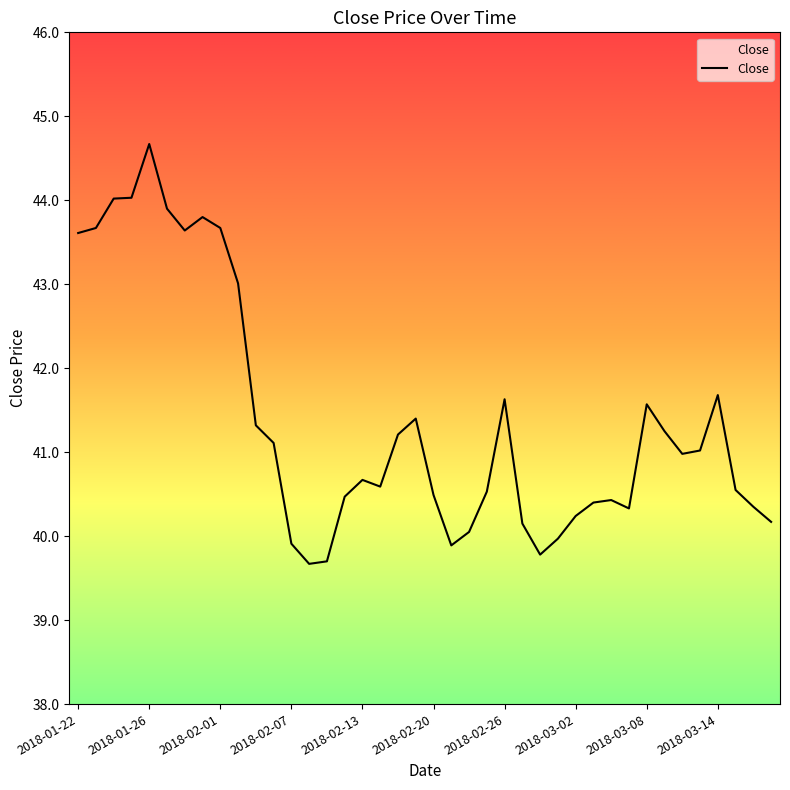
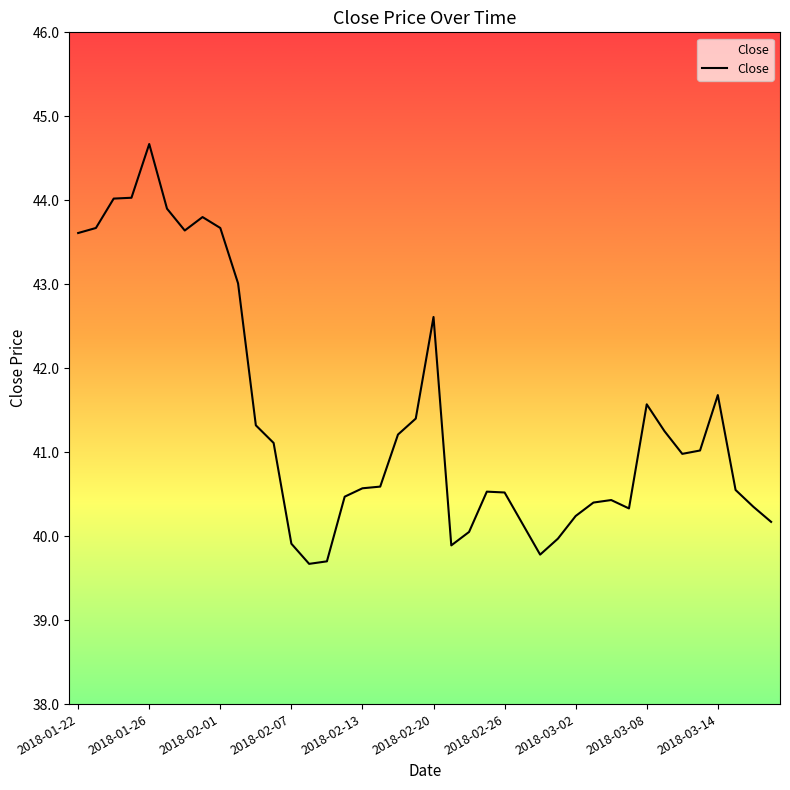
  {
    "2018-01-22": 43.6,
    "2018-01-26": 44.7,
    "2018-02-01": 43.7,
    "2018-02-07": 39.9,
-   "2018-02-13": 40.7,
-   "2018-02-20": 40.5,
-   "2018-02-26": 41.6,
+   "2018-02-13": 40.6,
+   "2018-02-20": 42.6,
+   "2018-02-26": 40.5,
    "2018-03-02": 40.2,
    "2018-03-08": 41.6,
    "2018-03-14": 41.7
  }
